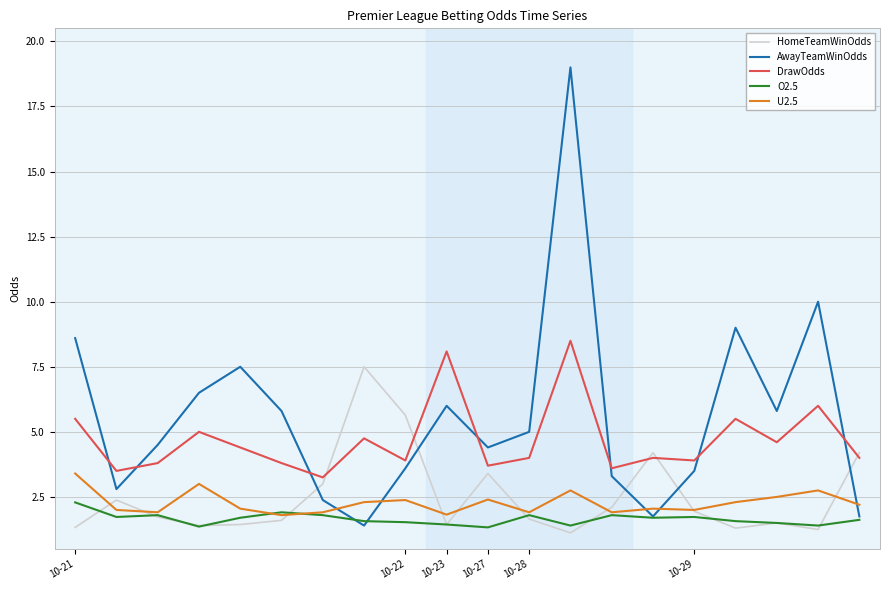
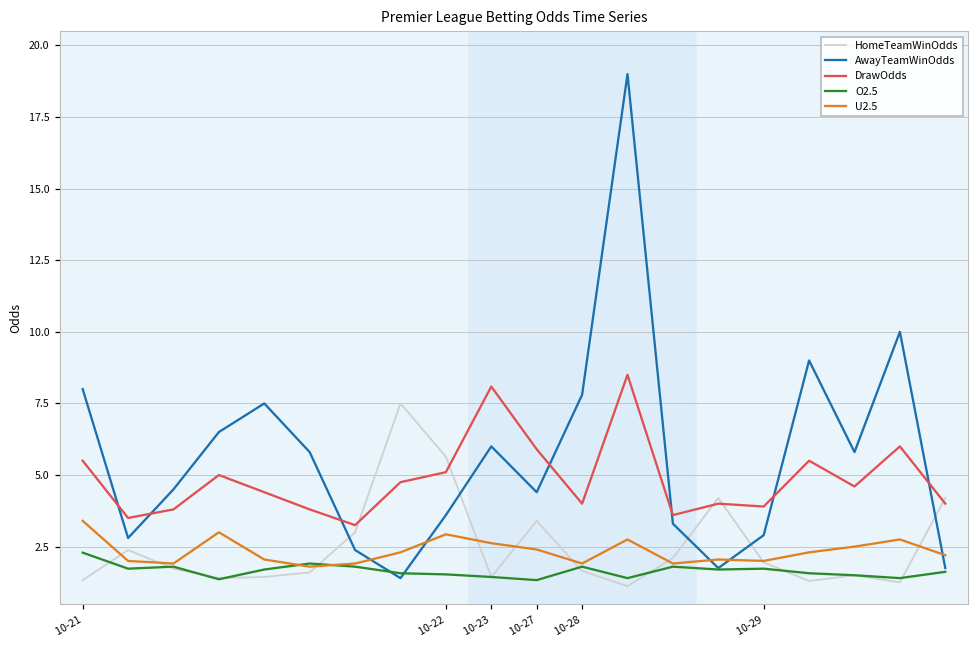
  {
    "HomeTeamWinOdds": {
      "10-21": 1.3,
      "10-22": 5.6,
      "10-27": 3.4,
      "10-28": 1.7
    },
    "AwayTeamWinOdds": {
-     "10-21": 8.6,
+     "10-21": 8.0,
      "10-22": 3.6,
      "10-23": 6.0,
      "10-27": 4.4,
-     "10-28": 5.0,
-     "10-29": 3.5
+     "10-28": 7.8,
+     "10-29": 2.9
    },
    "DrawOdds": {
      "10-21": 5.5,
-     "10-22": 3.9,
+     "10-22": 5.1,
      "10-23": 8.1,
-     "10-27": 3.7,
+     "10-27": 5.9,
      "10-28": 4.0,
      "10-29": 3.9
    },
    "O2.5": {
      "10-21": 2.3,
      "10-22": 1.5,
      "10-27": 1.3,
      "10-28": 1.8,
      "10-29": 1.7
    },
    "U2.5": {
      "10-21": 3.4,
-     "10-22": 2.4,
-     "10-23": 1.8,
+     "10-22": 2.9,
+     "10-23": 2.6,
      "10-27": 2.4,
      "10-28": 1.9
    }
  }
